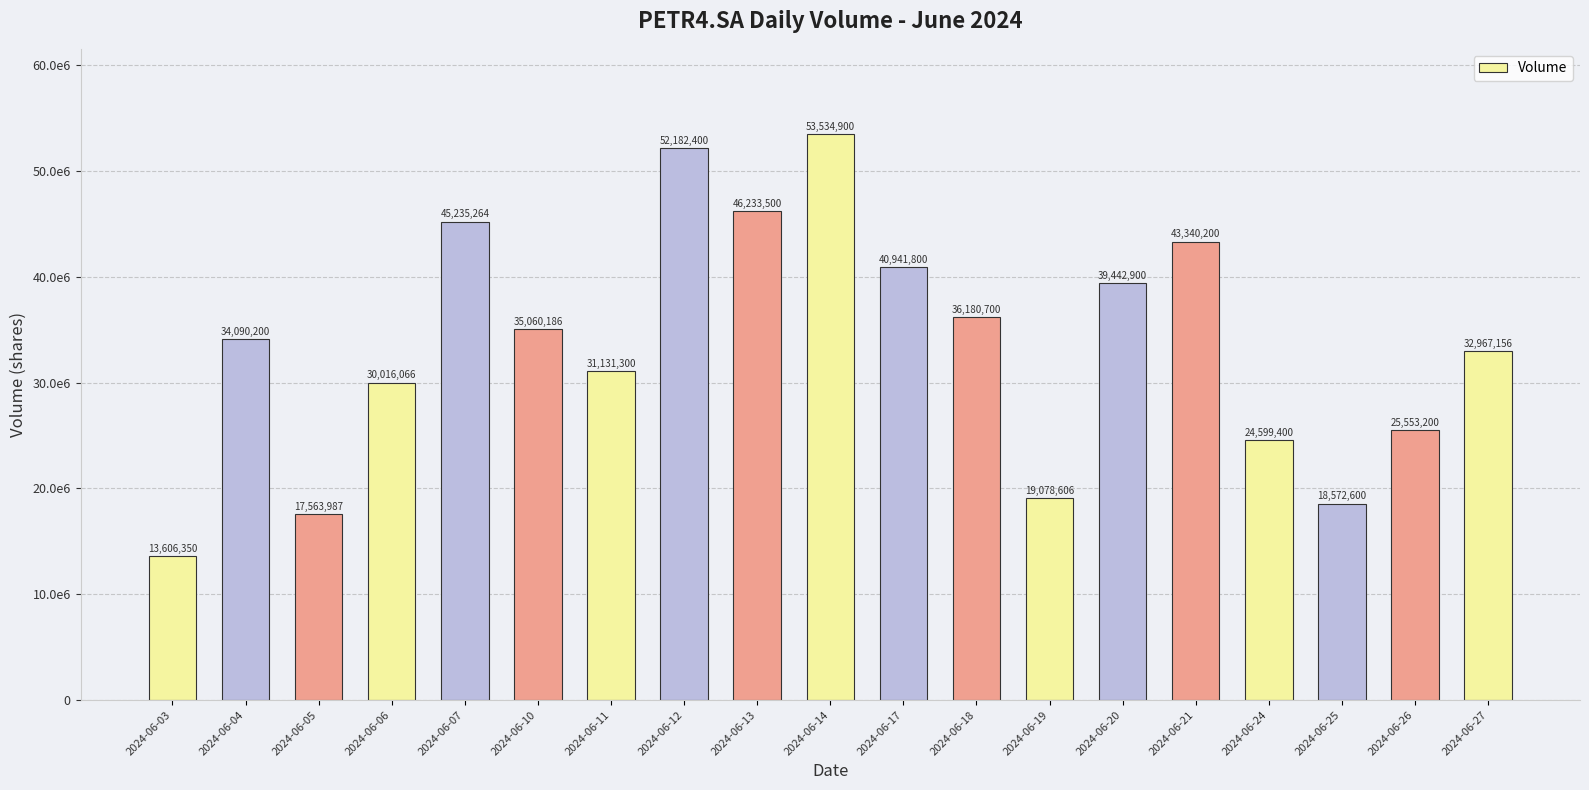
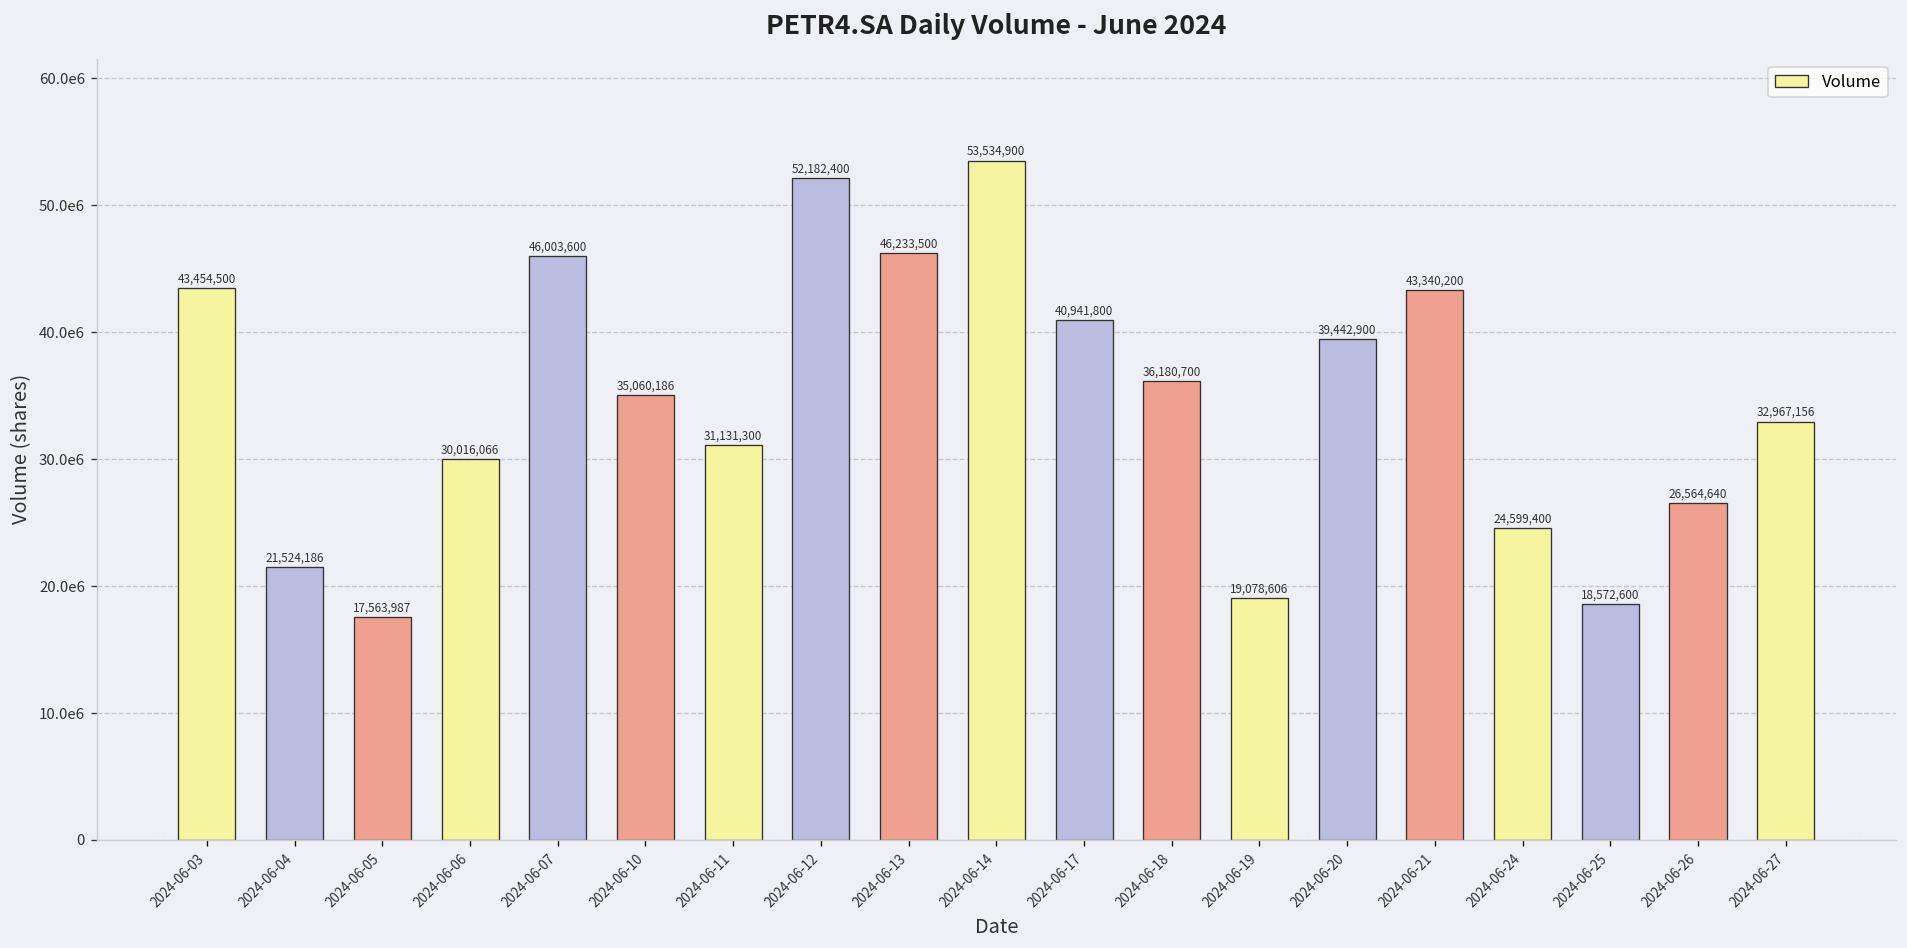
  {
-   "2024-06-03": "13,606,350",
-   "2024-06-04": "34,090,200",
+   "2024-06-03": "43,454,500",
+   "2024-06-04": "21,524,186",
    "2024-06-05": "17,563,987",
    "2024-06-06": "30,016,066",
-   "2024-06-07": "45,235,264",
+   "2024-06-07": "46,003,600",
    "2024-06-10": "35,060,186",
    "2024-06-11": "31,131,300",
    "2024-06-12": "52,182,400",
    "2024-06-13": "46,233,500",
    "2024-06-14": "53,534,900",
    "2024-06-17": "40,941,800",
    "2024-06-18": "36,180,700",
    "2024-06-19": "19,078,606",
    "2024-06-20": "39,442,900",
    "2024-06-21": "43,340,200",
    "2024-06-24": "24,599,400",
    "2024-06-25": "18,572,600",
-   "2024-06-26": "25,553,200",
+   "2024-06-26": "26,564,640",
    "2024-06-27": "32,967,156"
  }
